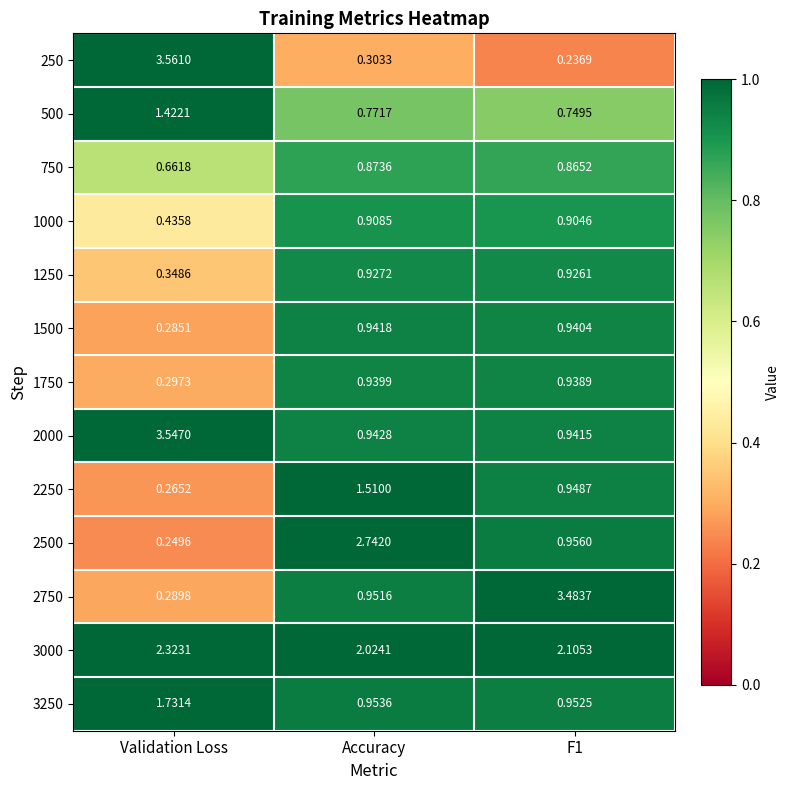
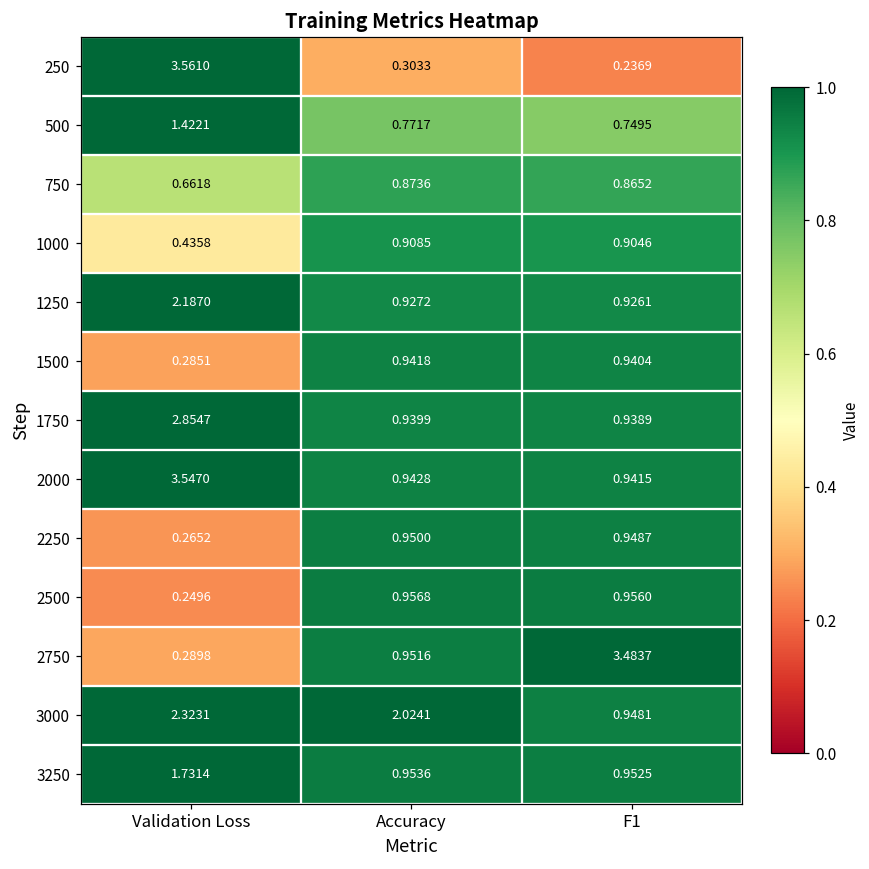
  {
    "250": {
      "Validation Loss": 3.5610,
      "Accuracy": 0.3033,
      "F1": 0.2369
    },
    "500": {
      "Validation Loss": 1.4221,
      "Accuracy": 0.7717,
      "F1": 0.7495
    },
    "750": {
      "Validation Loss": 0.6618,
      "Accuracy": 0.8736,
      "F1": 0.8652
    },
    "1000": {
      "Validation Loss": 0.4358,
      "Accuracy": 0.9085,
      "F1": 0.9046
    },
    "1250": {
-     "Validation Loss": 0.3486,
+     "Validation Loss": 2.1870,
      "Accuracy": 0.9272,
      "F1": 0.9261
    },
    "1500": {
      "Validation Loss": 0.2851,
      "Accuracy": 0.9418,
      "F1": 0.9404
    },
    "1750": {
-     "Validation Loss": 0.2973,
+     "Validation Loss": 2.8547,
      "Accuracy": 0.9399,
      "F1": 0.9389
    },
    "2000": {
      "Validation Loss": 3.5470,
      "Accuracy": 0.9428,
      "F1": 0.9415
    },
    "2250": {
      "Validation Loss": 0.2652,
-     "Accuracy": 1.5100,
+     "Accuracy": 0.9500,
      "F1": 0.9487
    },
    "2500": {
      "Validation Loss": 0.2496,
-     "Accuracy": 2.7420,
+     "Accuracy": 0.9568,
      "F1": 0.9560
    },
    "2750": {
      "Validation Loss": 0.2898,
      "Accuracy": 0.9516,
      "F1": 3.4837
    },
    "3000": {
      "Validation Loss": 2.3231,
      "Accuracy": 2.0241,
-     "F1": 2.1053
+     "F1": 0.9481
    },
    "3250": {
      "Validation Loss": 1.7314,
      "Accuracy": 0.9536,
      "F1": 0.9525
    }
  }
